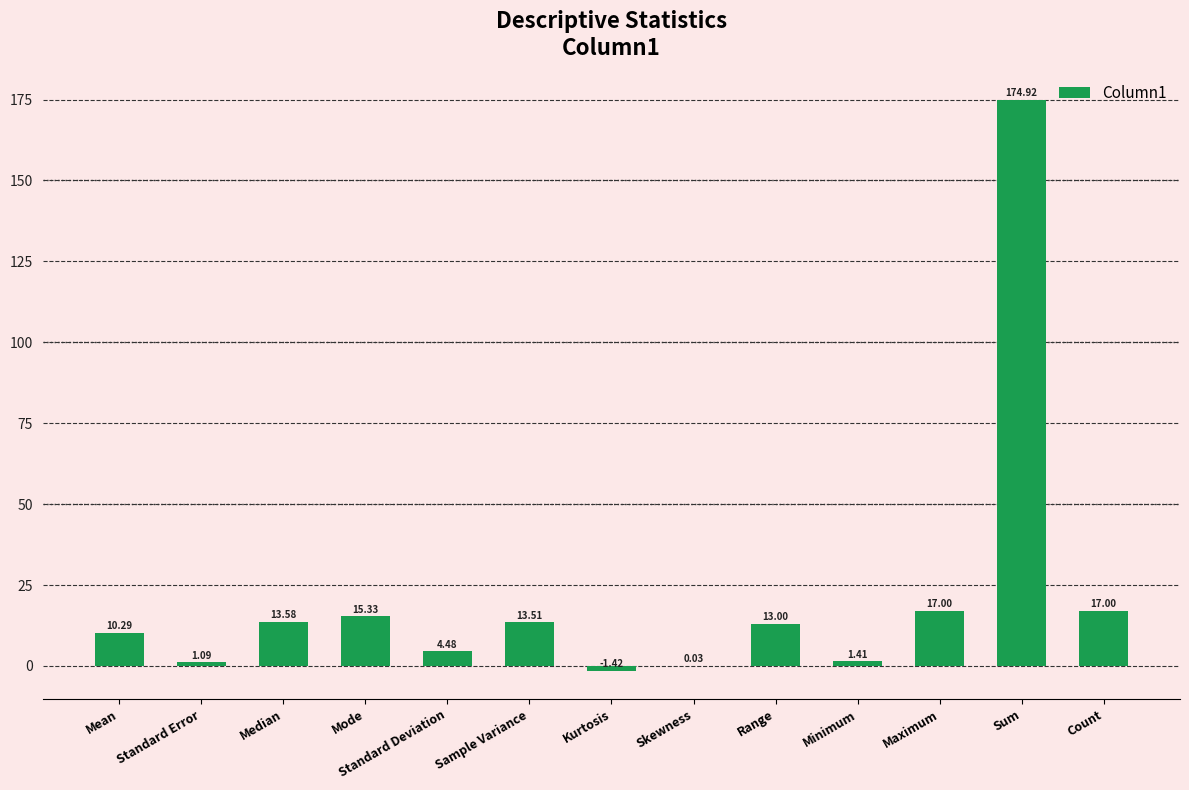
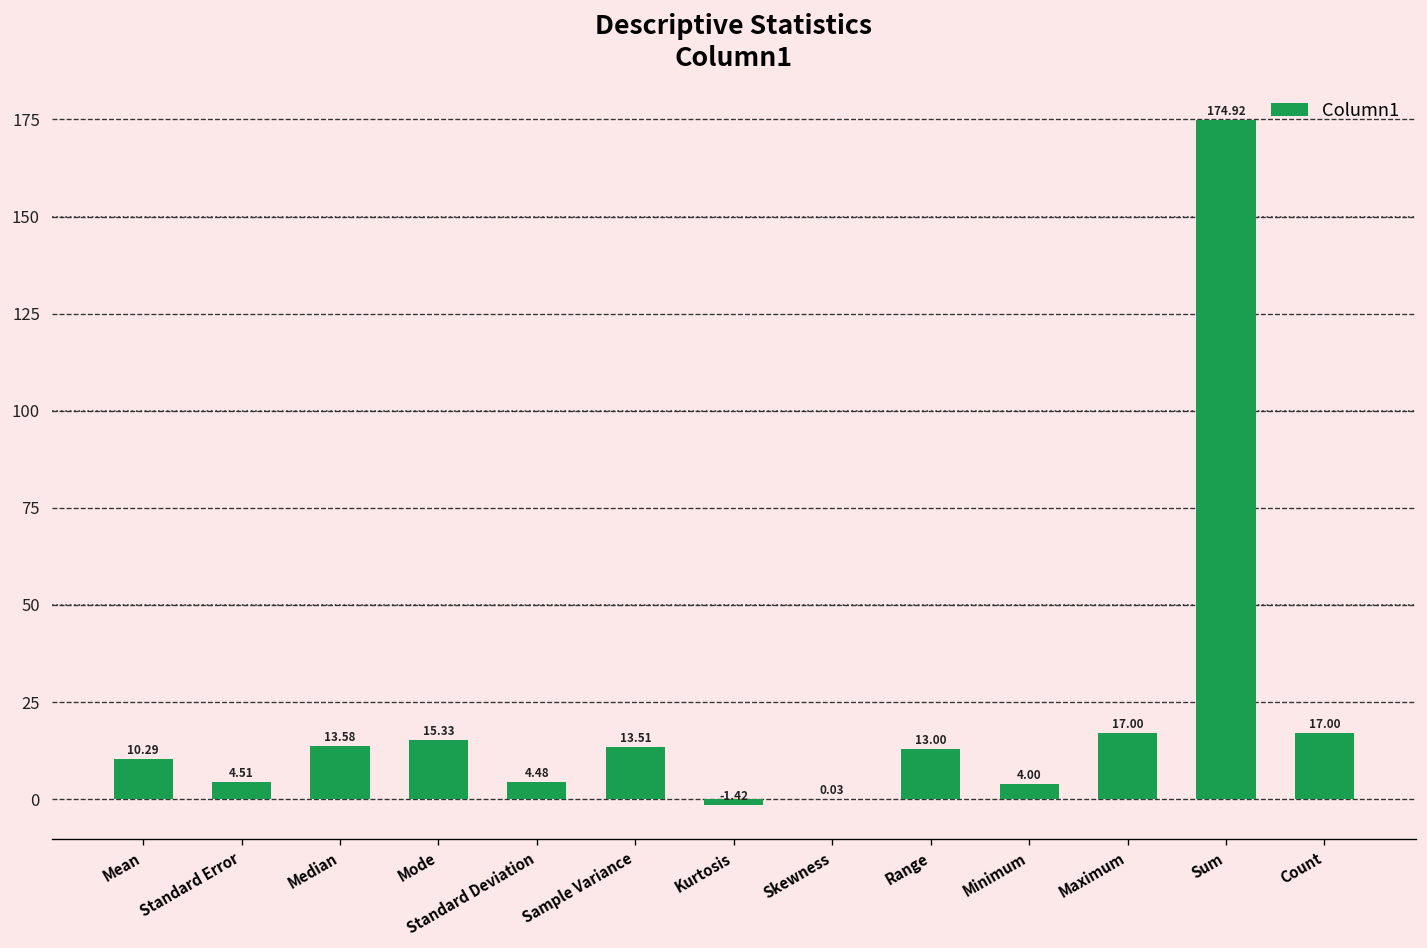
  {
    "Mean": 10.29,
-   "Standard Error": 1.09,
+   "Standard Error": 4.51,
    "Median": 13.58,
    "Mode": 15.33,
    "Standard Deviation": 4.48,
    "Sample Variance": 13.51,
    "Kurtosis": -1.42,
    "Skewness": 0.03,
    "Range": 13.00,
-   "Minimum": 1.41,
+   "Minimum": 4.00,
    "Maximum": 17.00,
    "Sum": 174.92,
    "Count": 17.00
  }
